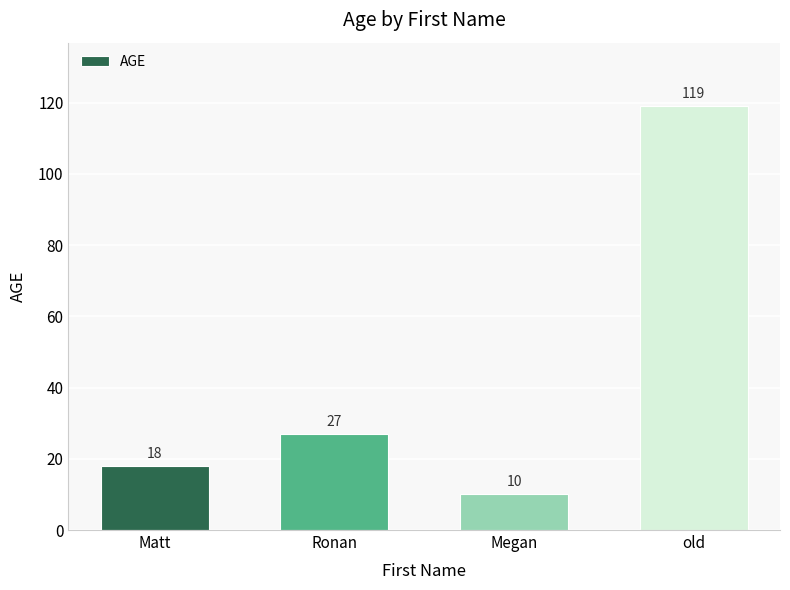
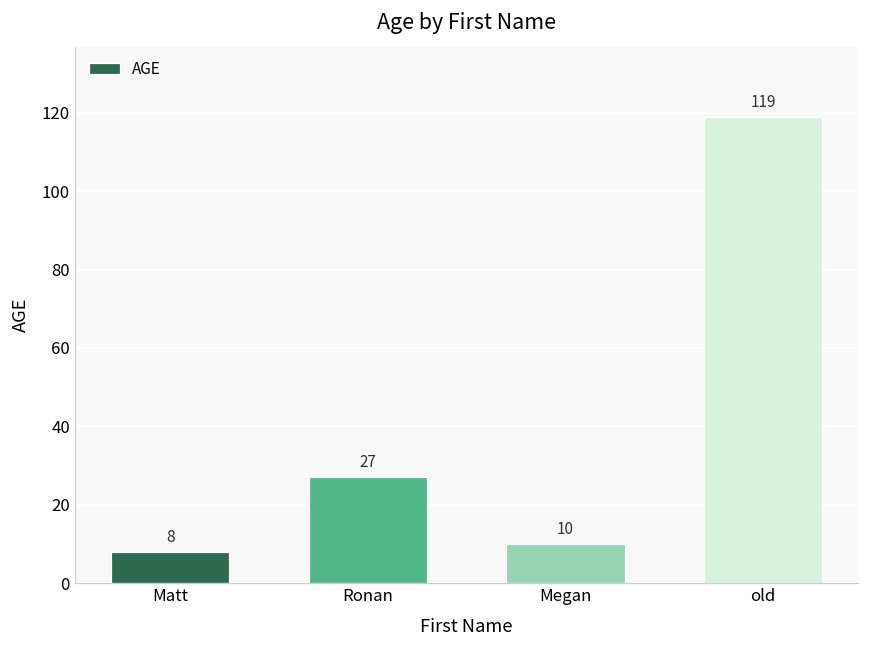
  {
-   "Matt": 18,
+   "Matt": 8,
    "Ronan": 27,
    "Megan": 10,
    "old": 119
  }
